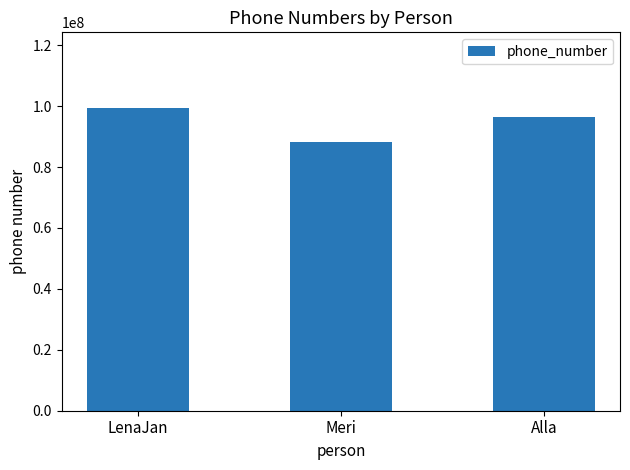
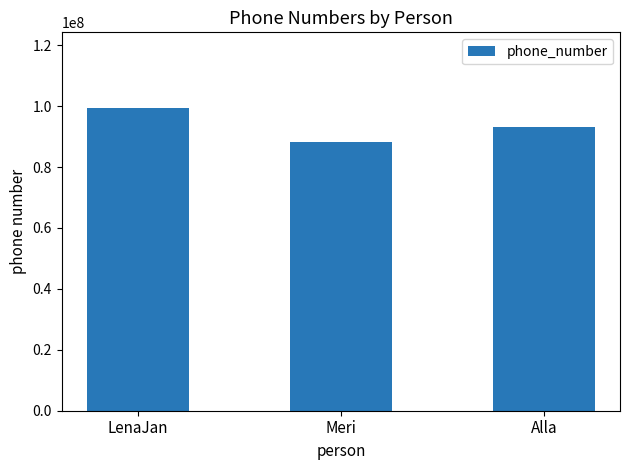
  {
    "LenaJan": 99000000,
    "Meri": 88000000,
-   "Alla": 97000000
+   "Alla": 93000000
  }
